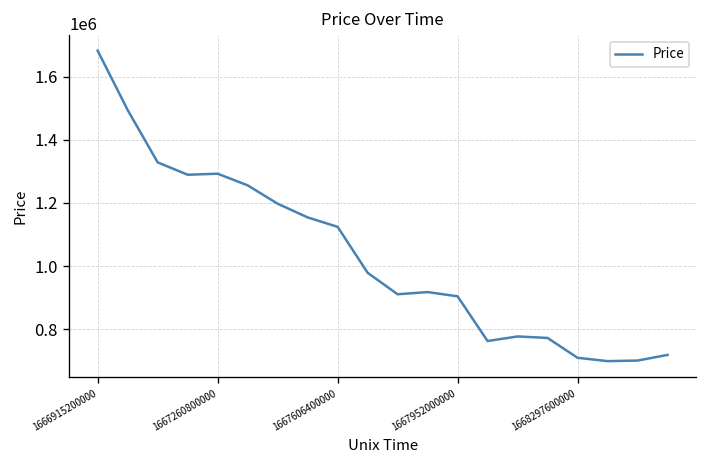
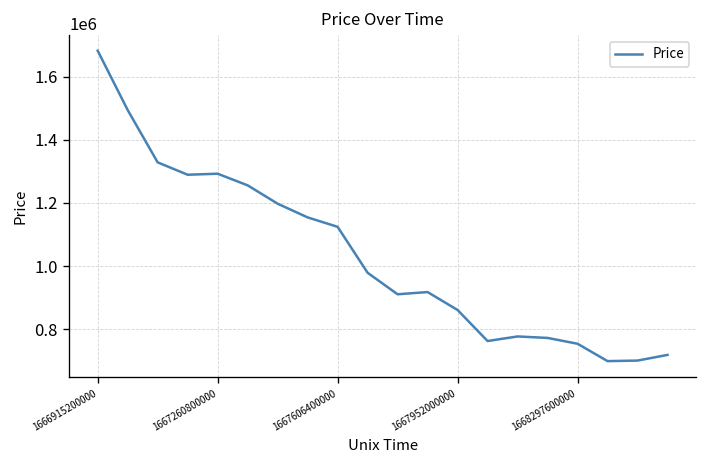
  {
    "1666915200000": 1680000,
    "1667260800000": 1290000,
    "1667606400000": 1120000,
-   "1667952000000": 900000,
-   "1668297600000": 710000
+   "1667952000000": 860000,
+   "1668297600000": 750000
  }
